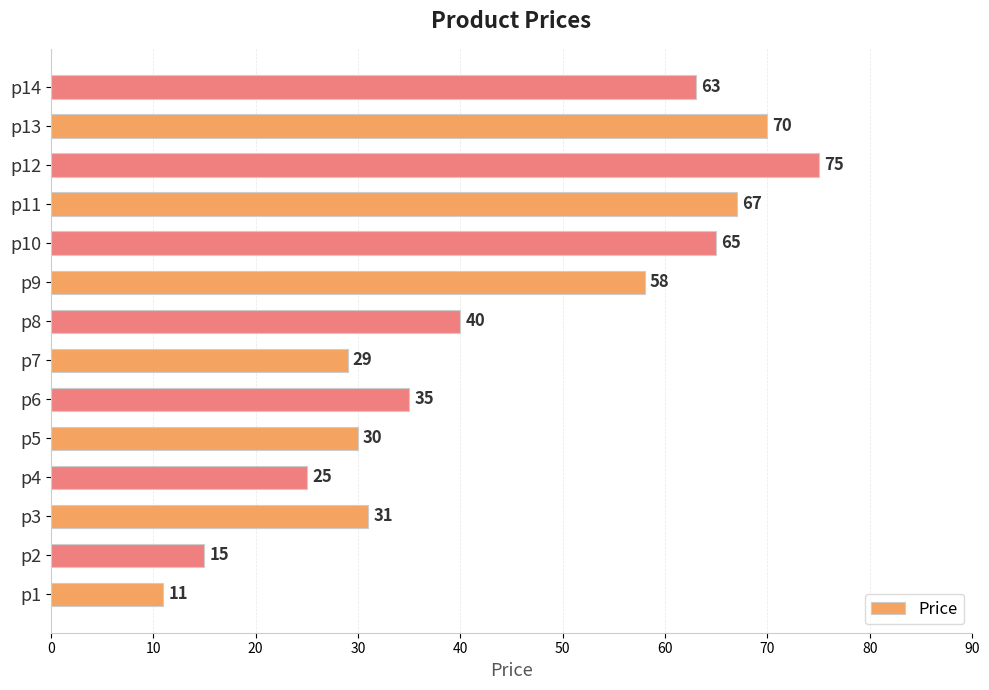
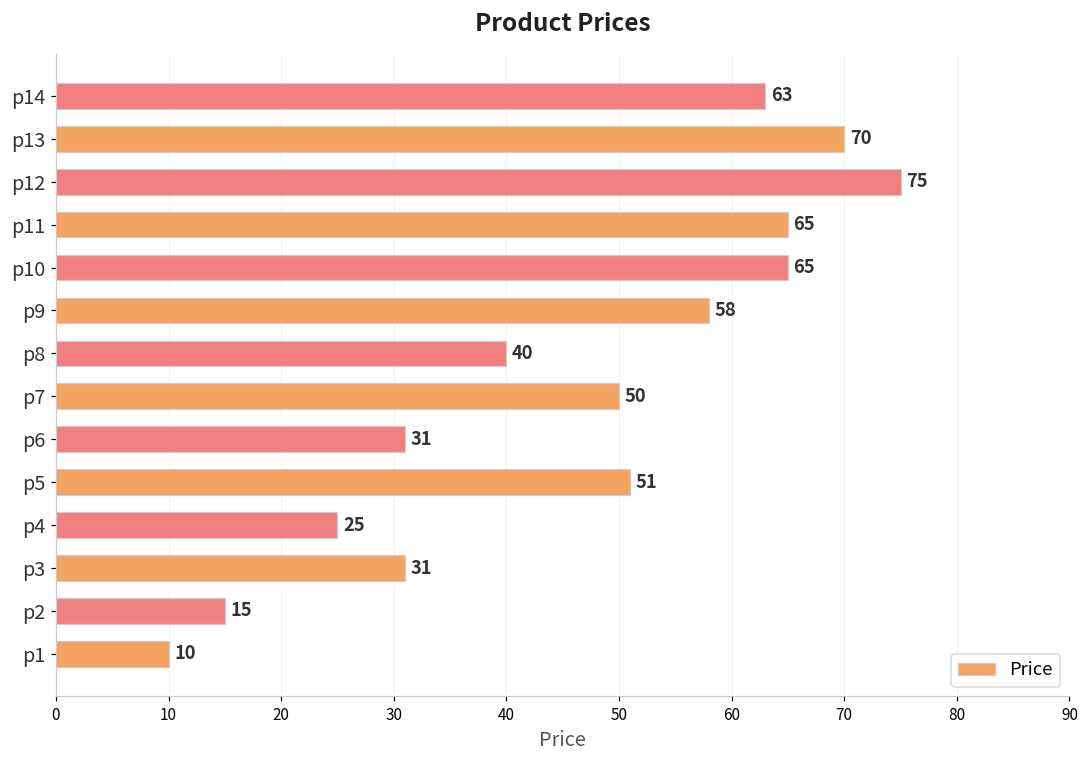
  {
    "p14": 63,
    "p13": 70,
    "p12": 75,
-   "p11": 67,
+   "p11": 65,
    "p10": 65,
    "p9": 58,
    "p8": 40,
-   "p7": 29,
-   "p6": 35,
-   "p5": 30,
+   "p7": 50,
+   "p6": 31,
+   "p5": 51,
    "p4": 25,
    "p3": 31,
    "p2": 15,
-   "p1": 11
+   "p1": 10
  }
